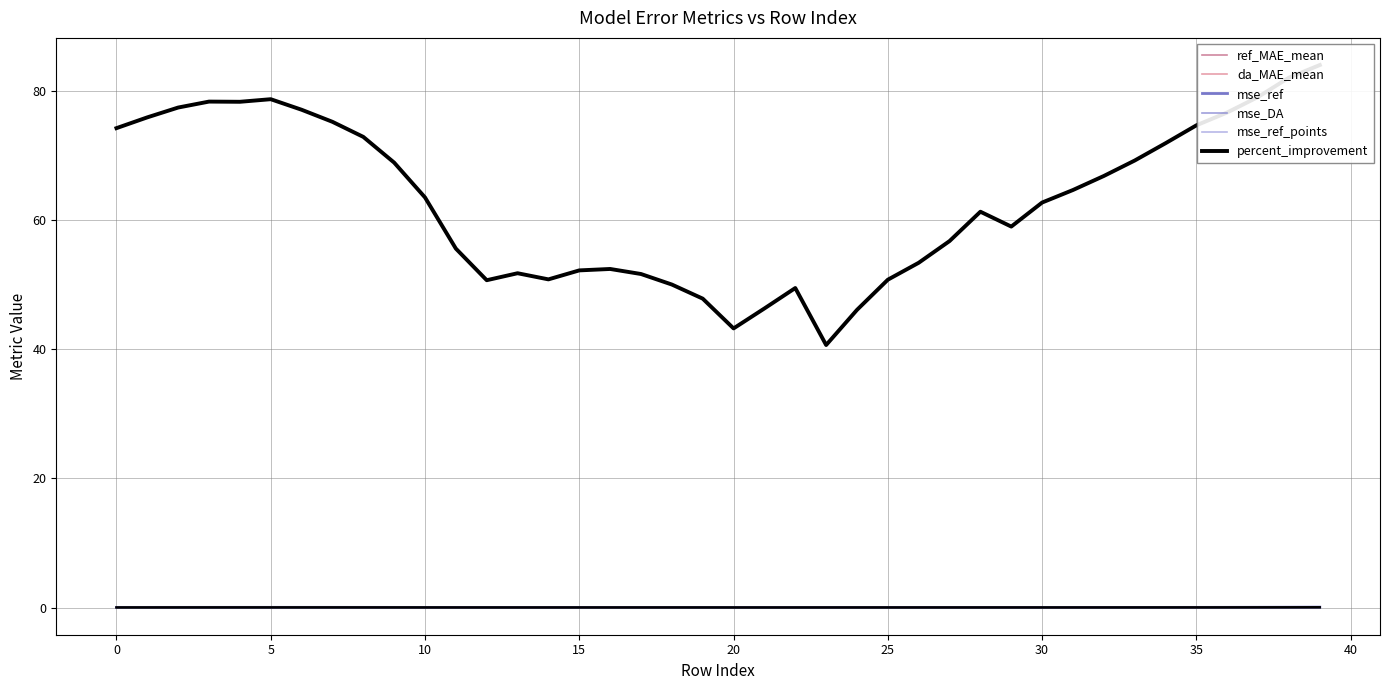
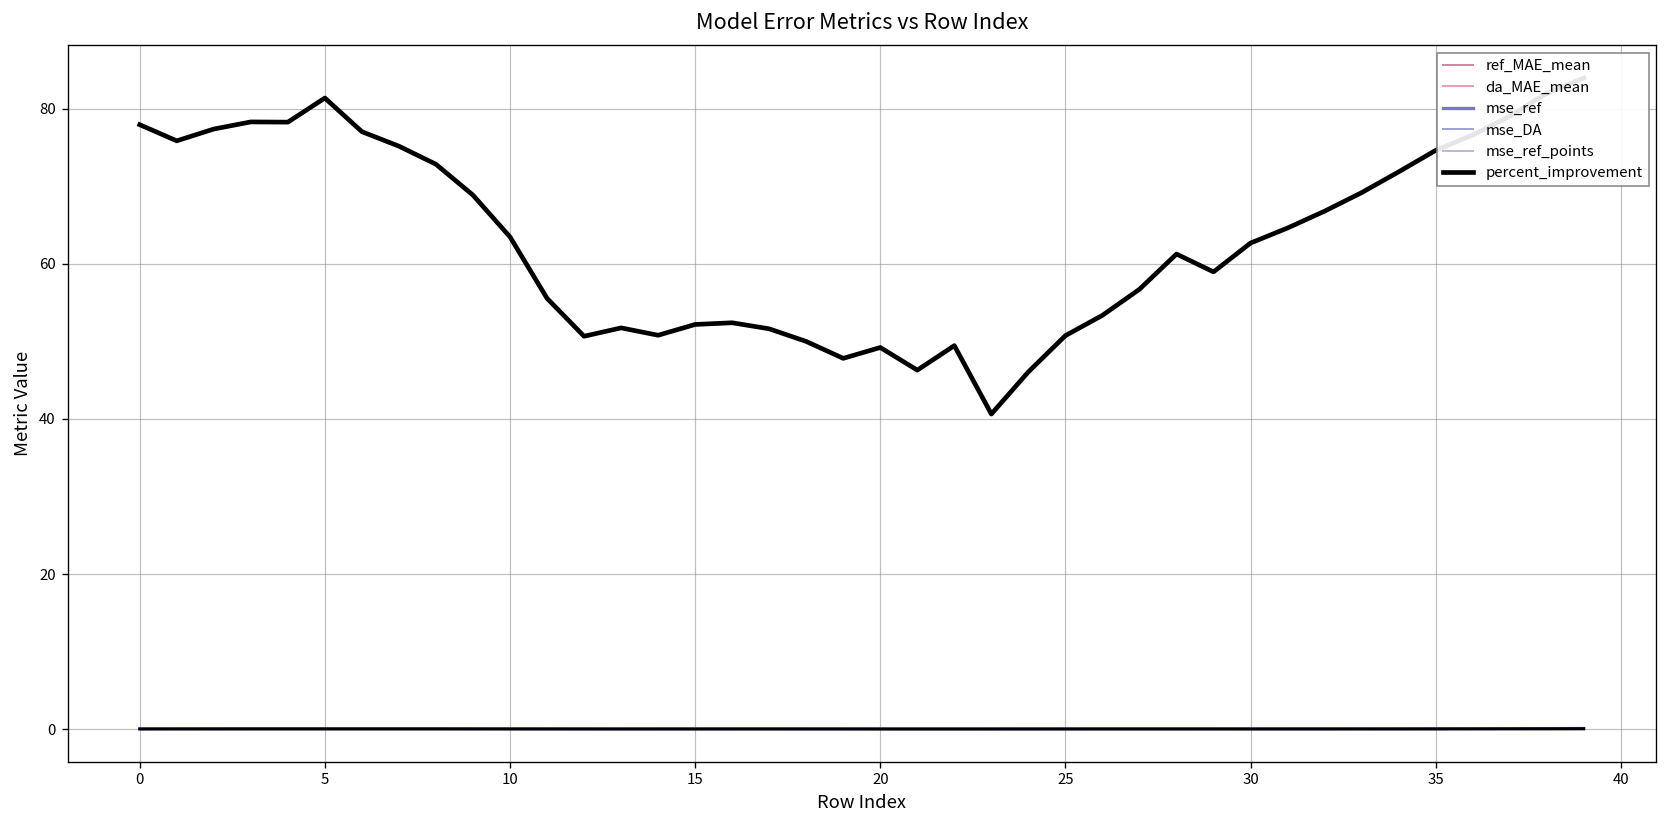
  {
    "percent_improvement": {
-     "0": 74,
-     "5": 79,
+     "0": 78,
+     "5": 81,
      "10": 63,
      "15": 52,
-     "20": 43,
+     "20": 49,
      "25": 51,
      "30": 63,
      "35": 75
    }
  }
